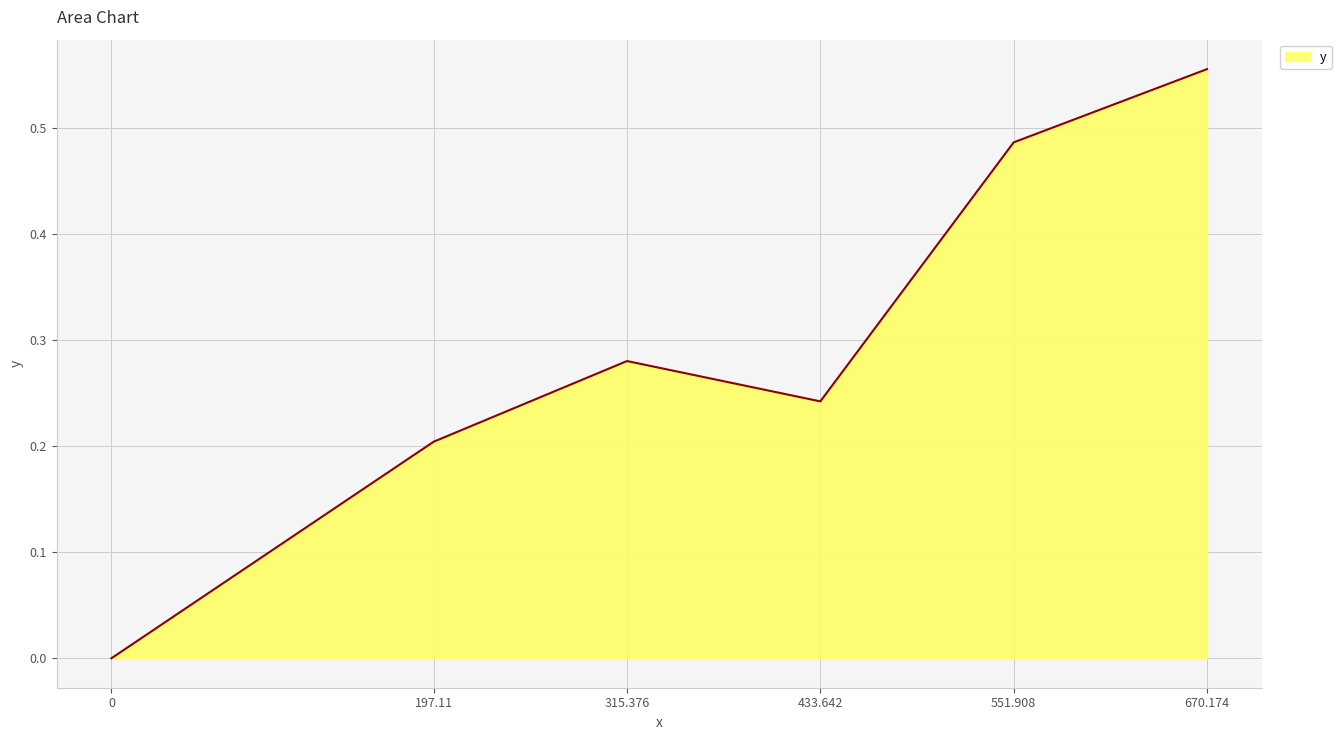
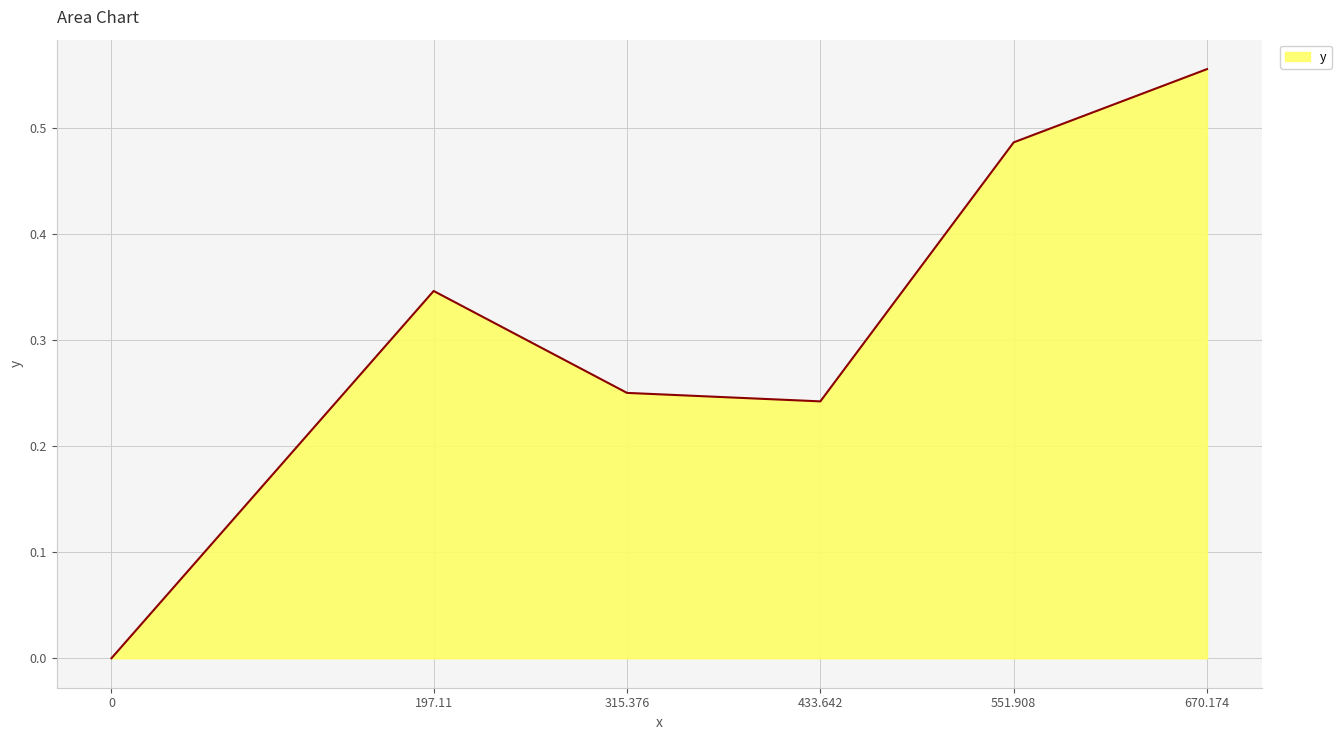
  {
    "0": 0.000,
-   "197.11": 0.204,
-   "315.376": 0.28,
+   "197.11": 0.346,
+   "315.376": 0.25,
    "433.642": 0.242,
    "551.908": 0.486,
    "670.174": 0.555
  }
